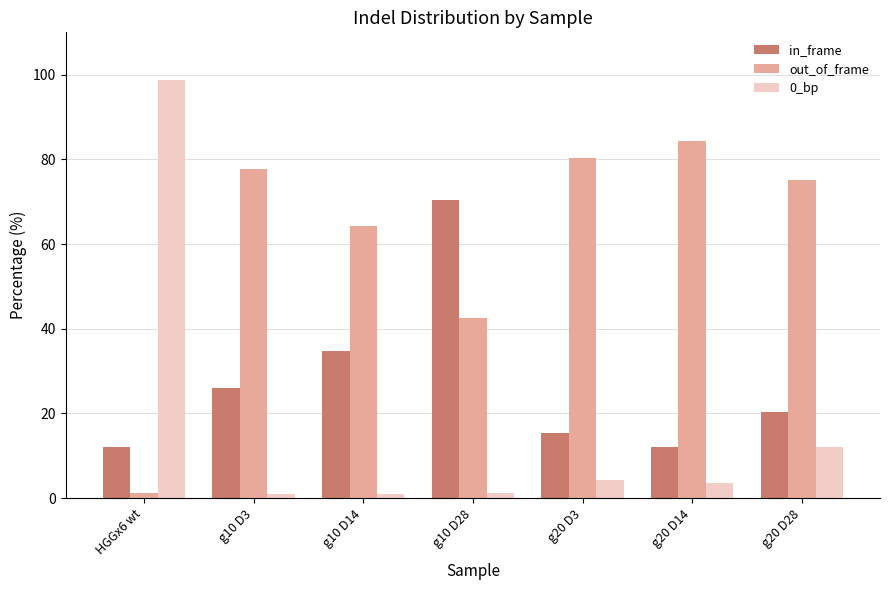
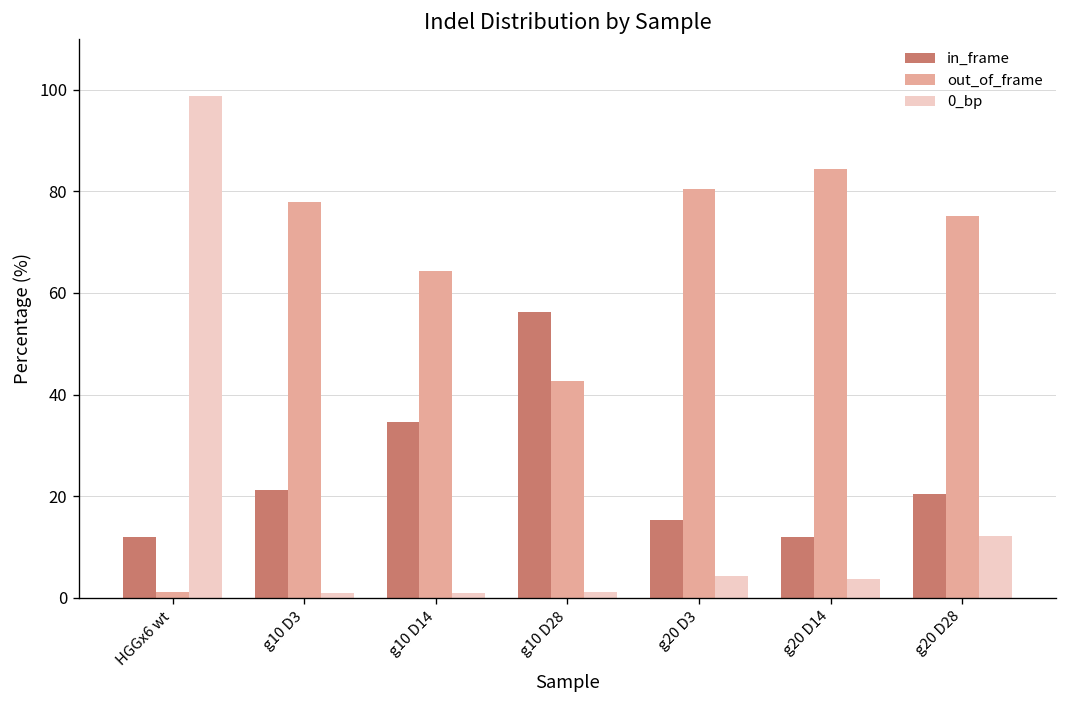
  {
    "in_frame": {
      "HGGx6 wt": 12,
-     "g10 D3": 26,
+     "g10 D3": 21,
      "g10 D14": 35,
-     "g10 D28": 70,
+     "g10 D28": 56,
      "g20 D3": 15,
      "g20 D14": 12,
      "g20 D28": 20
    }
  }
